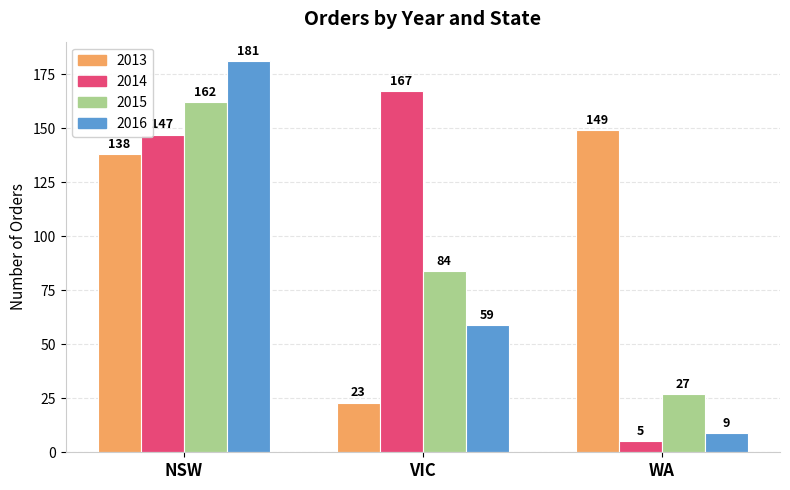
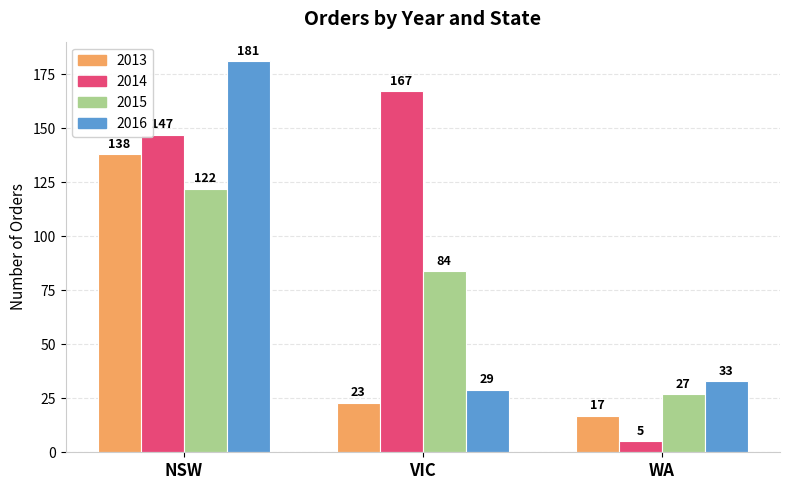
  {
    "2013": {
      "NSW": 138,
      "VIC": 23,
-     "WA": 149
+     "WA": 17
    },
    "2014": {
      "VIC": 167,
      "WA": 5
    },
    "2015": {
-     "NSW": 162,
+     "NSW": 122,
      "VIC": 84,
      "WA": 27
    },
    "2016": {
      "NSW": 181,
-     "VIC": 59,
-     "WA": 9
+     "VIC": 29,
+     "WA": 33
    }
  }
